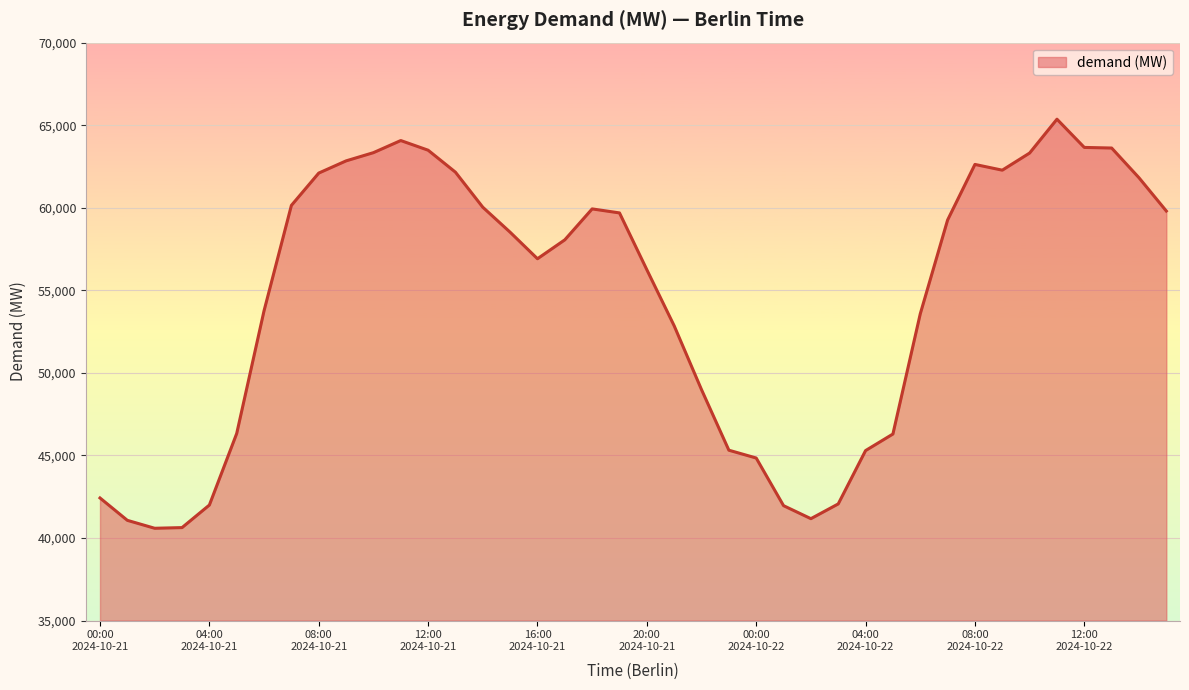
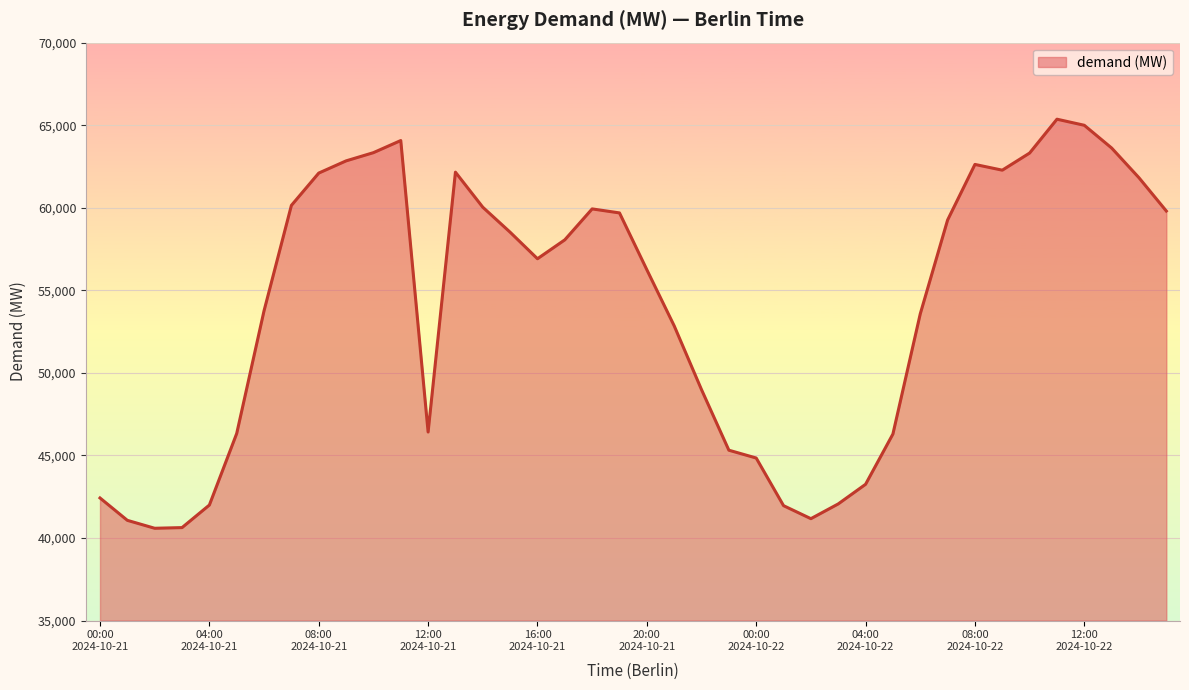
  {
    "00:00 2024-10-21": "42,400",
    "04:00 2024-10-21": "42,000",
    "08:00 2024-10-21": "62,100",
-   "12:00 2024-10-21": "63,500",
+   "12:00 2024-10-21": "46,400",
    "16:00 2024-10-21": "56,900",
    "20:00 2024-10-21": "56,200",
    "00:00 2024-10-22": "44,800",
-   "04:00 2024-10-22": "45,300",
+   "04:00 2024-10-22": "43,300",
    "08:00 2024-10-22": "62,600",
-   "12:00 2024-10-22": "63,700"
+   "12:00 2024-10-22": "65,000"
  }
